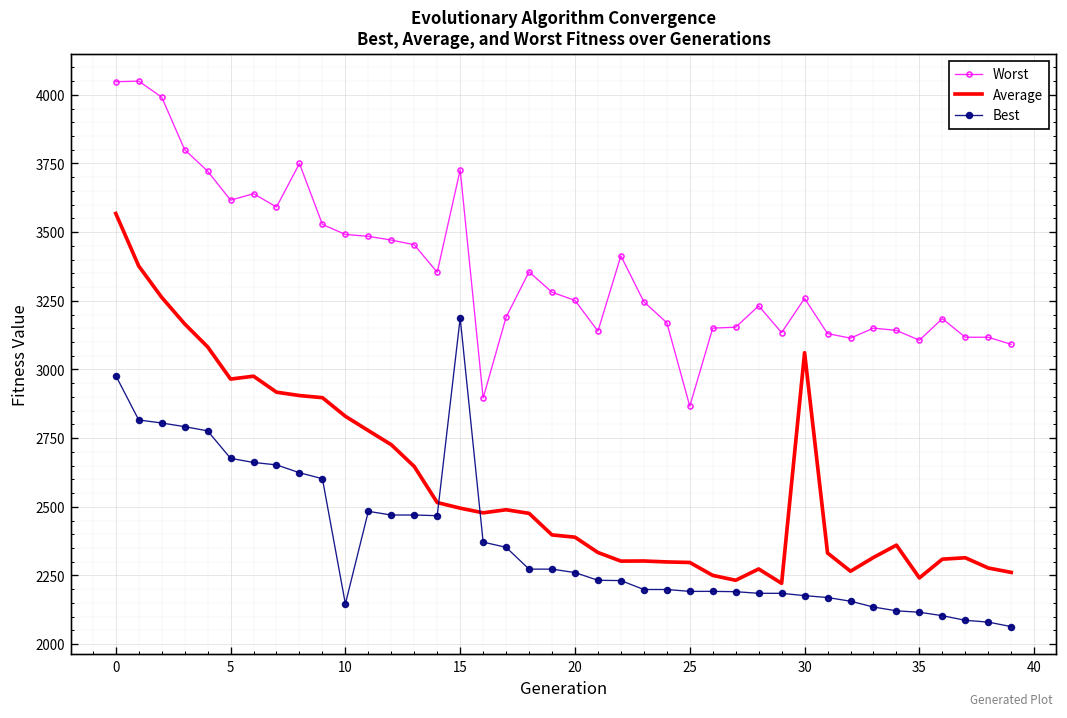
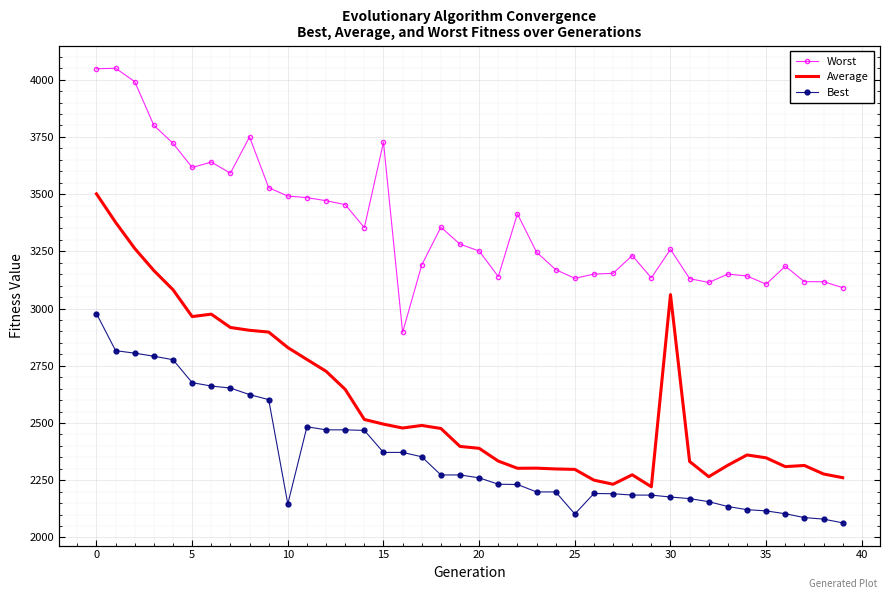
  {
    "Worst": {
      "0": 4050,
      "5": 3620,
      "10": 3490,
      "15": 3730,
      "20": 3250,
-     "25": 2870,
+     "25": 3130,
      "30": 3260,
      "35": 3110
    },
    "Average": {
-     "0": 3570,
+     "0": 3500,
      "5": 2970,
      "10": 2830,
      "15": 2500,
      "20": 2390,
      "25": 2300,
      "30": 3060,
-     "35": 2240
+     "35": 2350
    },
    "Best": {
      "0": 2980,
      "5": 2680,
      "10": 2150,
-     "15": 3190,
+     "15": 2370,
      "20": 2260,
-     "25": 2190,
+     "25": 2100,
      "30": 2180,
      "35": 2120
    }
  }
